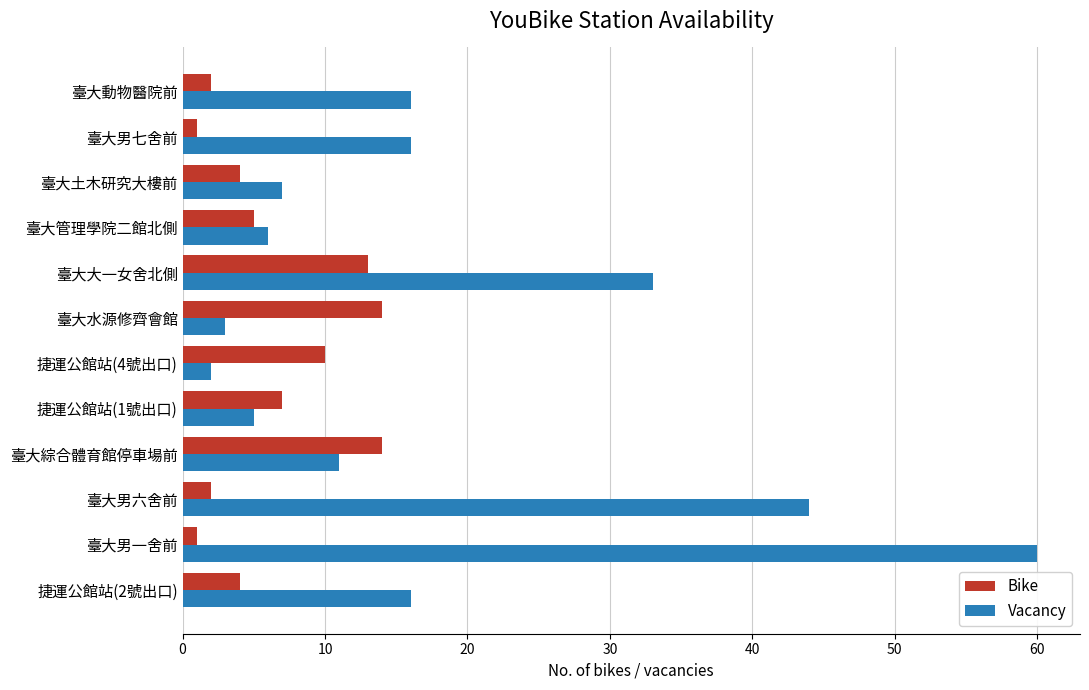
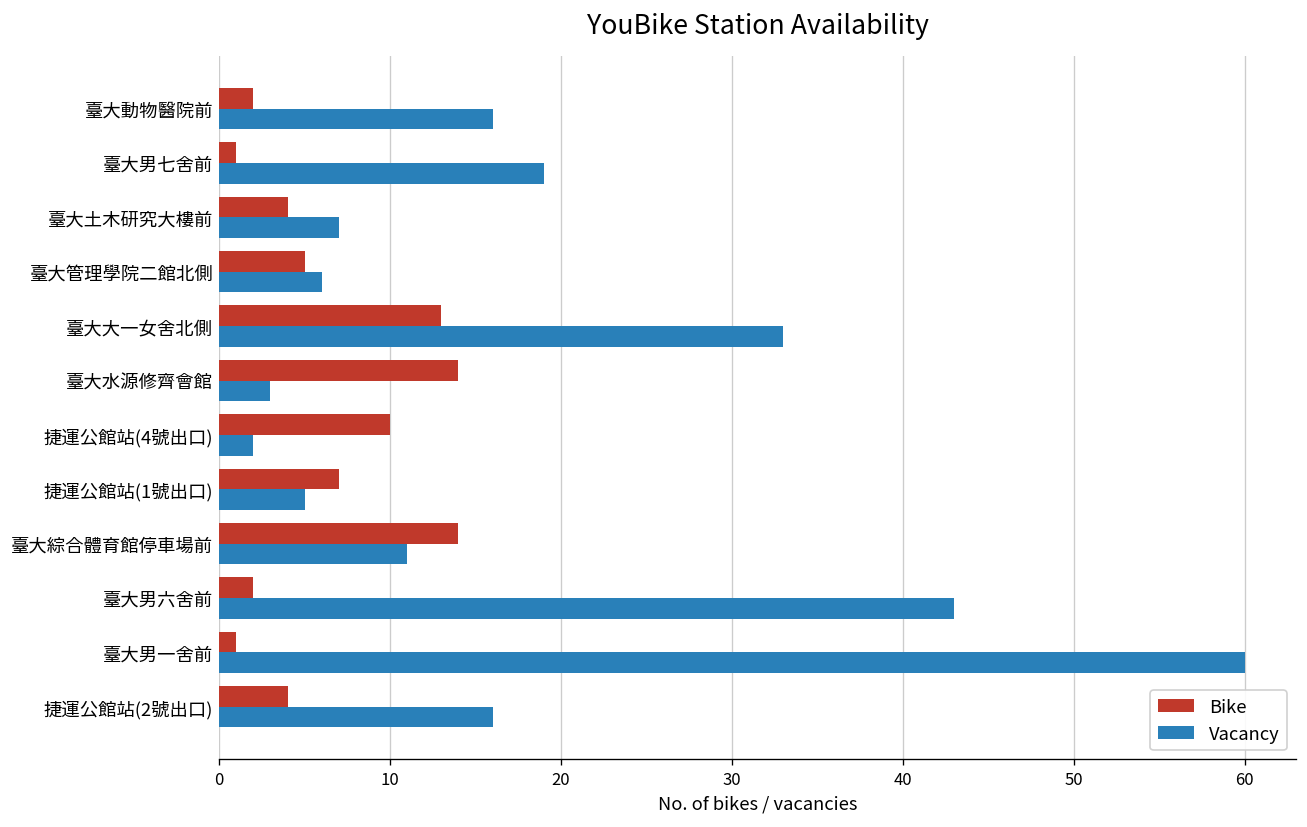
  {
    "Bike": {
      "臺大動物醫院前": 2,
      "臺大男七舍前": 1,
      "臺大土木研究大樓前": 4,
      "臺大管理學院二館北側": 5,
      "臺大大一女舍北側": 13,
      "臺大水源修齊會館": 14,
      "捷運公館站(4號出口)": 10,
      "捷運公館站(1號出口)": 7,
      "臺大綜合體育館停車場前": 14,
      "臺大男六舍前": 2,
      "臺大男一舍前": 1,
      "捷運公館站(2號出口)": 4
    },
    "Vacancy": {
      "臺大動物醫院前": 16,
-     "臺大男七舍前": 16,
+     "臺大男七舍前": 19,
      "臺大土木研究大樓前": 7,
      "臺大管理學院二館北側": 6,
      "臺大大一女舍北側": 33,
      "臺大水源修齊會館": 3,
      "捷運公館站(4號出口)": 2,
      "捷運公館站(1號出口)": 5,
      "臺大綜合體育館停車場前": 11,
-     "臺大男六舍前": 44,
+     "臺大男六舍前": 43,
      "臺大男一舍前": 60,
      "捷運公館站(2號出口)": 16
    }
  }
